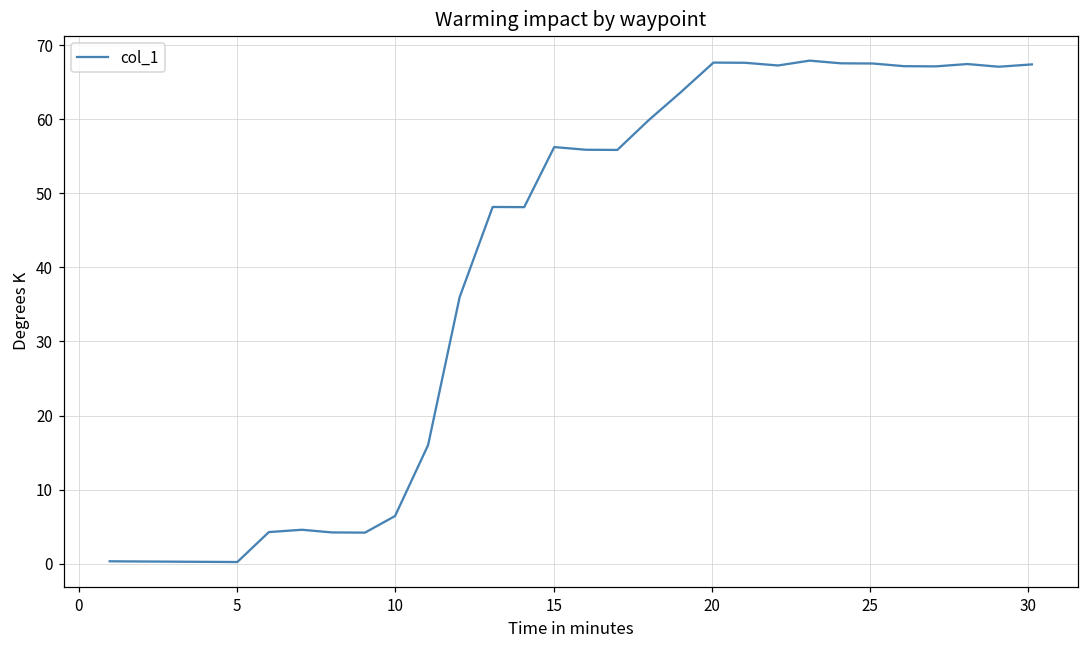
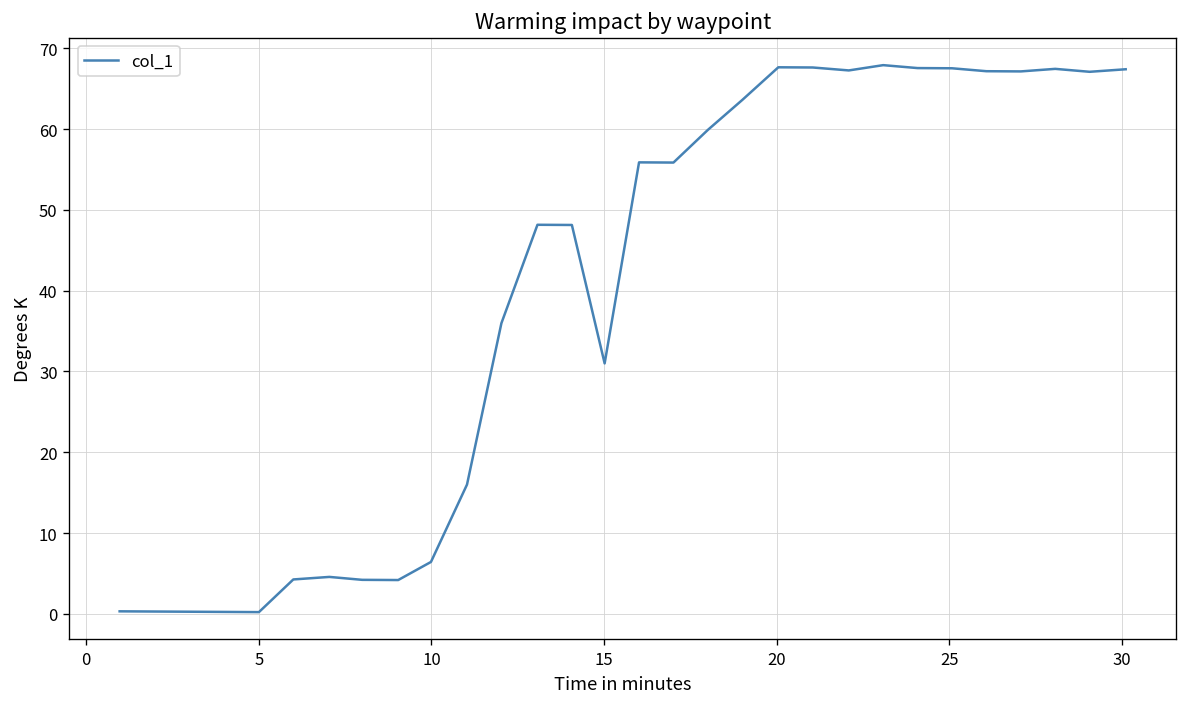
  {
    "5": 0,
    "10": 6,
-   "15": 56
+   "15": 31
  }
